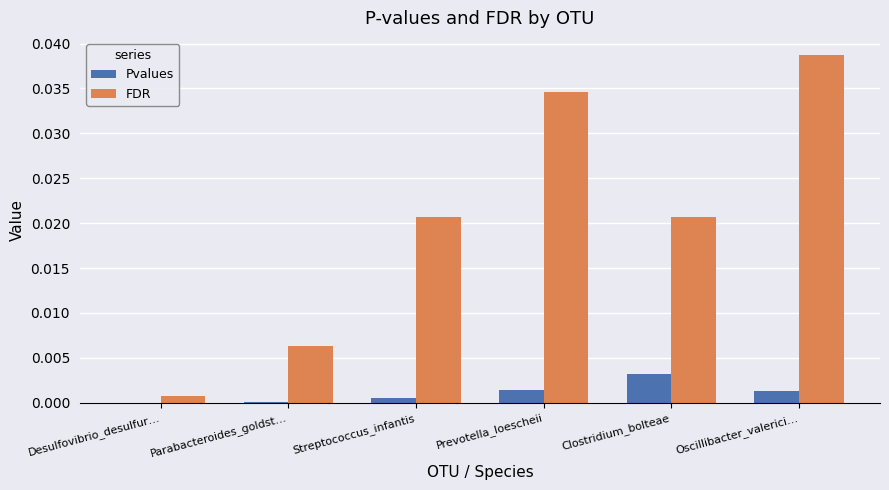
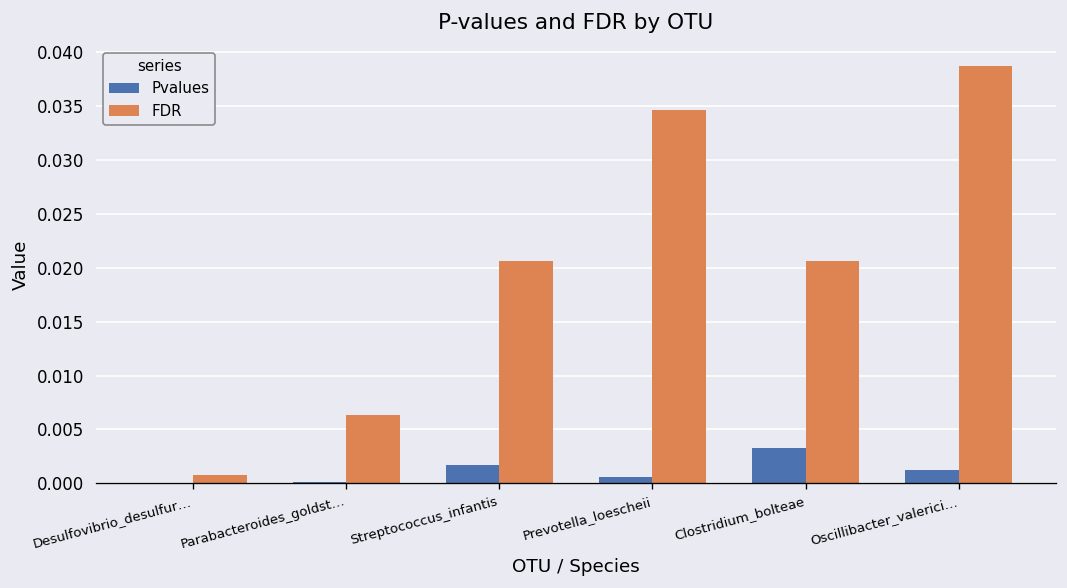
  {
    "Pvalues": {
-     "Streptococcus_infantis": 0.001,
-     "Prevotella_loescheii": 0.0015,
+     "Streptococcus_infantis": 0.002,
+     "Prevotella_loescheii": 0.0006,
      "Clostridium_bolteae": 0.003,
      "Oscillibacter_valerici…": 0.001
    },
    "FDR": {
      "Desulfovibrio_desulfur…": 0.001,
      "Parabacteroides_goldst…": 0.006,
      "Streptococcus_infantis": 0.021,
      "Prevotella_loescheii": 0.035,
      "Clostridium_bolteae": 0.021,
      "Oscillibacter_valerici…": 0.039
    }
  }
